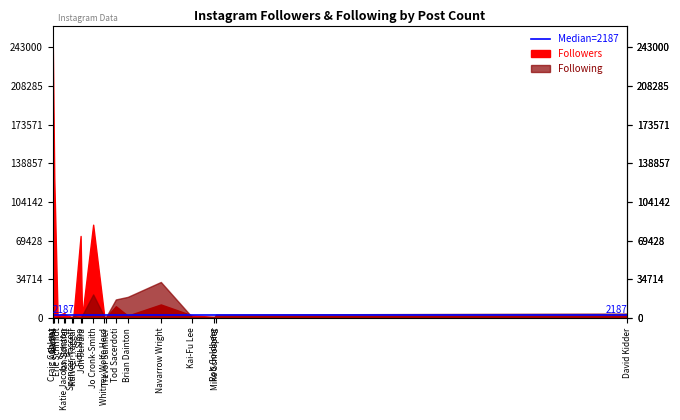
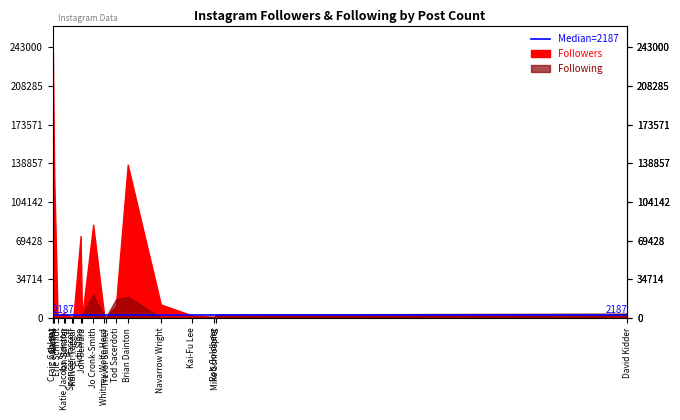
  {
    "Followers": {
      "Daniel": 138000,
      "Craig Coblenz": 243000,
      "Alex Wu": 126000,
      "Fidji Simo": 74000,
      "Jo Cronk-Smith": 84000,
      "Tod Sacerdoti": 11000,
-     "Brian Dainton": 2000,
+     "Brian Dainton": 138000,
      "Navarrow Wright": 12000
    },
    "Following": {
      "Jo Cronk-Smith": 21000,
      "Tod Sacerdoti": 17000,
      "Brian Dainton": 19000,
-     "Navarrow Wright": 32000
+     "Navarrow Wright": 1000
    }
  }
